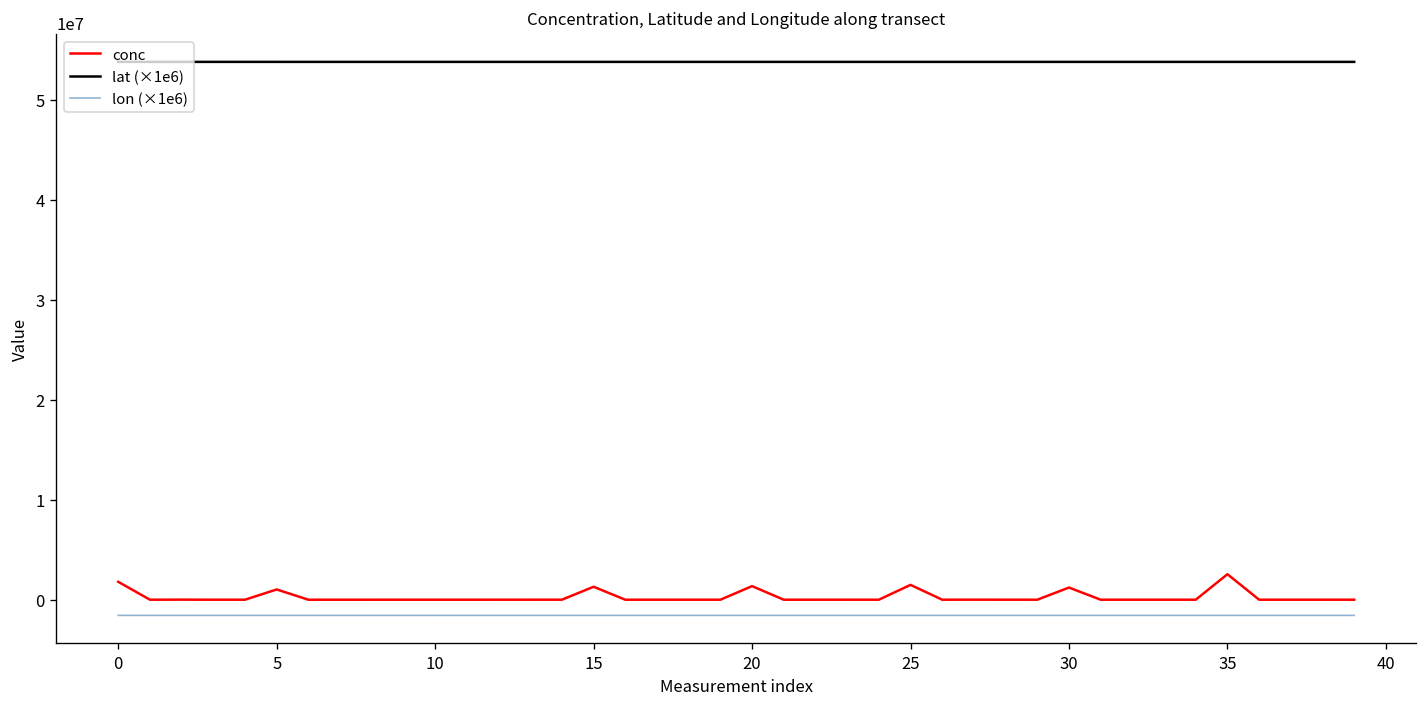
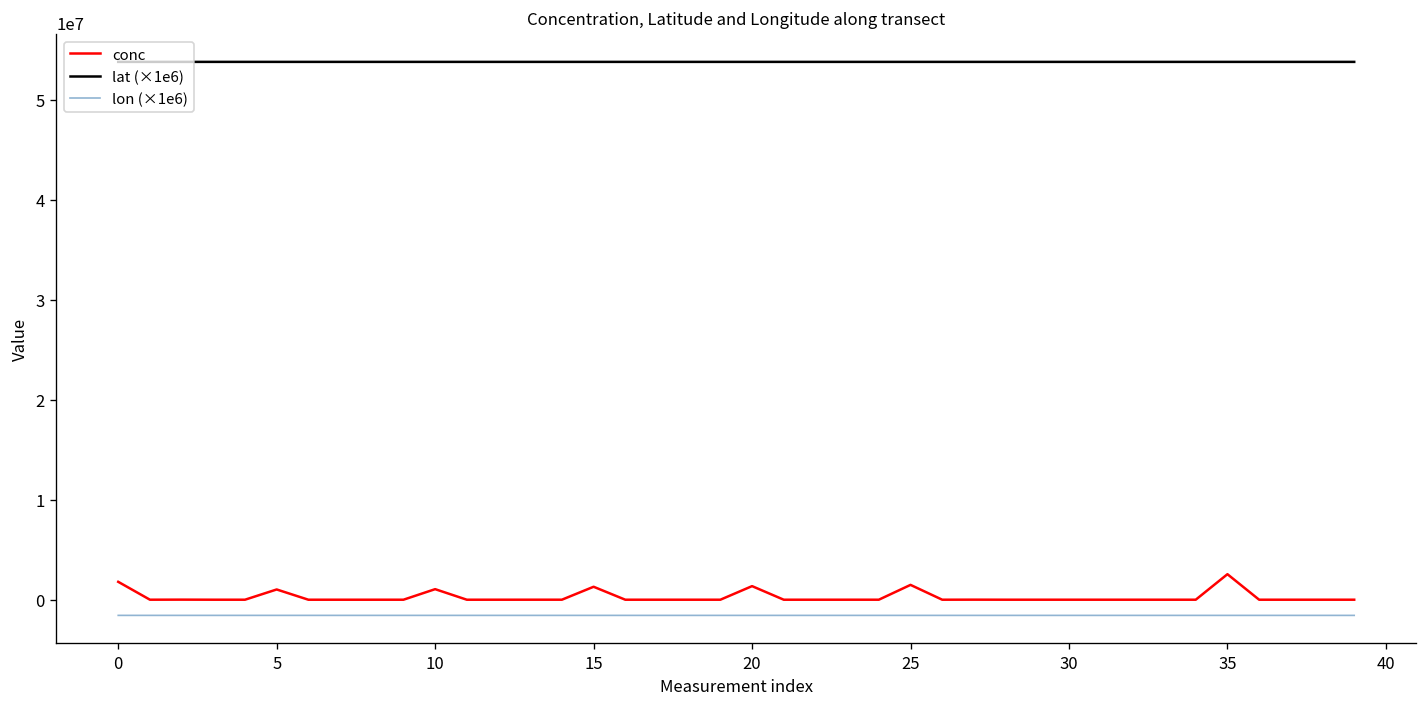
  {
    "conc": {
      "0": 2000000,
      "5": 1000000,
-     "10": 0,
+     "10": 1000000,
      "15": 1000000,
      "20": 1000000,
      "25": 1000000,
-     "30": 1000000,
+     "30": 0,
      "35": 3000000
    },
    "lat (×1e6)": {
      "5": 54000000,
      "10": 54000000,
      "15": 54000000,
      "20": 54000000,
      "25": 54000000,
      "30": 54000000,
      "35": 54000000
    },
    "lon (×1e6)": {
      "0": -2000000,
      "5": -2000000,
      "10": -2000000,
      "15": -2000000,
      "20": -2000000,
      "25": -2000000,
      "30": -2000000,
      "35": -2000000
    }
  }
